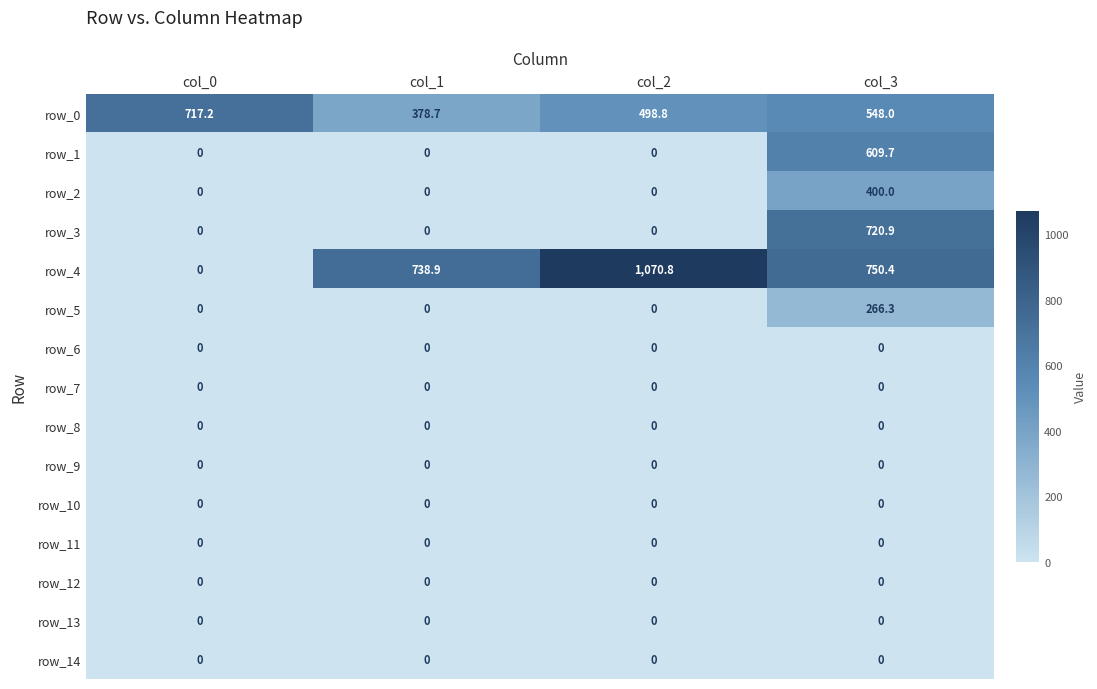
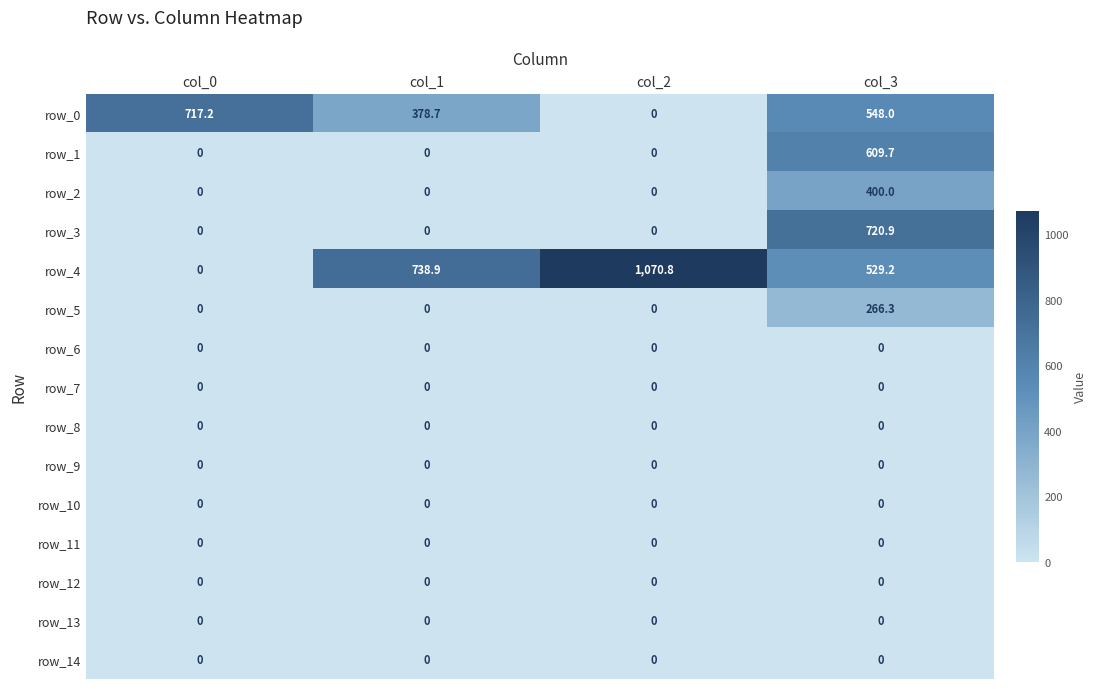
  {
    "row_0": {
      "col_0": "717.2",
      "col_1": "378.7",
-     "col_2": "498.8",
+     "col_2": "0",
      "col_3": "548.0"
    },
    "row_1": {
      "col_0": "0",
      "col_1": "0",
      "col_2": "0",
      "col_3": "609.7"
    },
    "row_2": {
      "col_0": "0",
      "col_1": "0",
      "col_2": "0",
      "col_3": "400.0"
    },
    "row_3": {
      "col_0": "0",
      "col_1": "0",
      "col_2": "0",
      "col_3": "720.9"
    },
    "row_4": {
      "col_0": "0",
      "col_1": "738.9",
      "col_2": "1,070.8",
-     "col_3": "750.4"
+     "col_3": "529.2"
    },
    "row_5": {
      "col_0": "0",
      "col_1": "0",
      "col_2": "0",
      "col_3": "266.3"
    },
    "row_6": {
      "col_0": "0",
      "col_1": "0",
      "col_2": "0",
      "col_3": "0"
    },
    "row_7": {
      "col_0": "0",
      "col_1": "0",
      "col_2": "0",
      "col_3": "0"
    },
    "row_8": {
      "col_0": "0",
      "col_1": "0",
      "col_2": "0",
      "col_3": "0"
    },
    "row_9": {
      "col_0": "0",
      "col_1": "0",
      "col_2": "0",
      "col_3": "0"
    },
    "row_10": {
      "col_0": "0",
      "col_1": "0",
      "col_2": "0",
      "col_3": "0"
    },
    "row_11": {
      "col_0": "0",
      "col_1": "0",
      "col_2": "0",
      "col_3": "0"
    },
    "row_12": {
      "col_0": "0",
      "col_1": "0",
      "col_2": "0",
      "col_3": "0"
    },
    "row_13": {
      "col_0": "0",
      "col_1": "0",
      "col_2": "0",
      "col_3": "0"
    },
    "row_14": {
      "col_0": "0",
      "col_1": "0",
      "col_2": "0",
      "col_3": "0"
    }
  }
